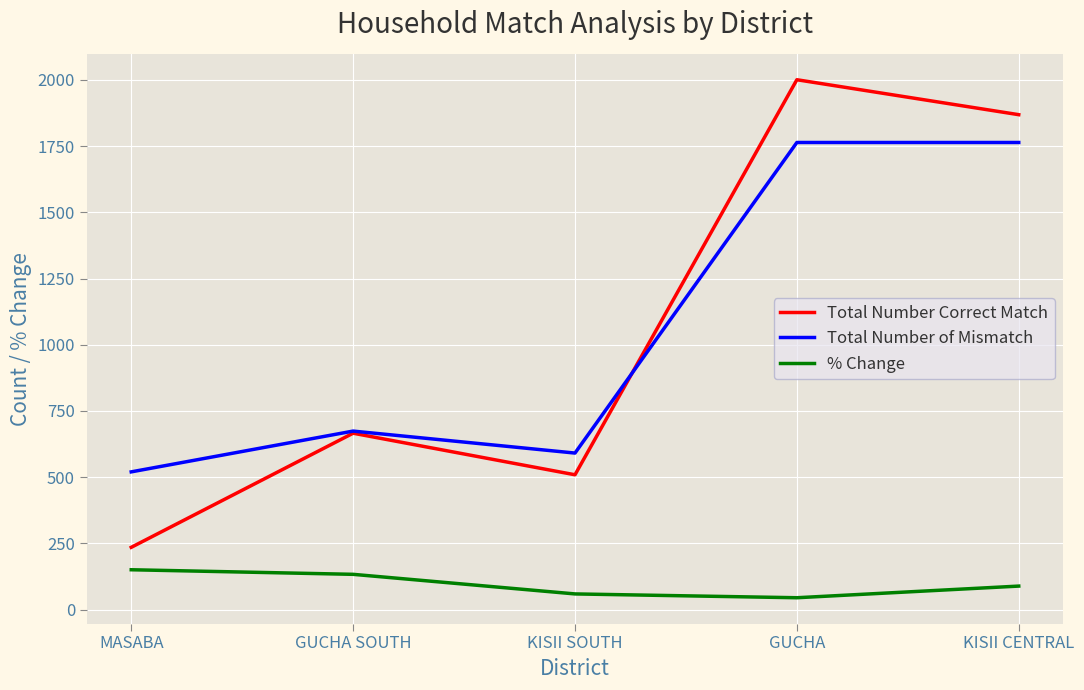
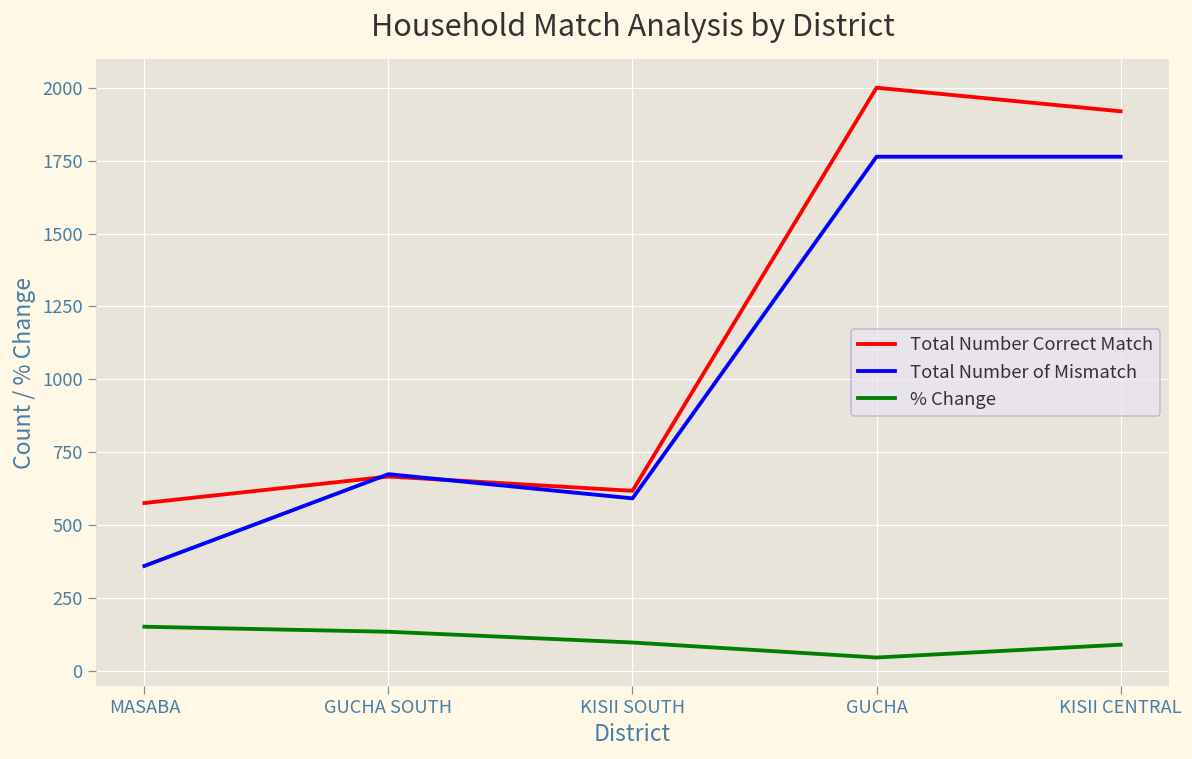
  {
    "Total Number Correct Match": {
-     "MASABA": 240,
-     "KISII SOUTH": 510,
+     "MASABA": 580,
+     "KISII SOUTH": 620,
      "GUCHA": 2000,
-     "KISII CENTRAL": 1870
+     "KISII CENTRAL": 1920
    },
    "Total Number of Mismatch": {
-     "MASABA": 520,
+     "MASABA": 360,
      "KISII SOUTH": 590,
      "GUCHA": 1760,
      "KISII CENTRAL": 1760
    },
    "% Change": {
      "MASABA": 150,
      "GUCHA SOUTH": 130,
-     "KISII SOUTH": 60,
+     "KISII SOUTH": 100,
      "GUCHA": 40,
      "KISII CENTRAL": 90
    }
  }
